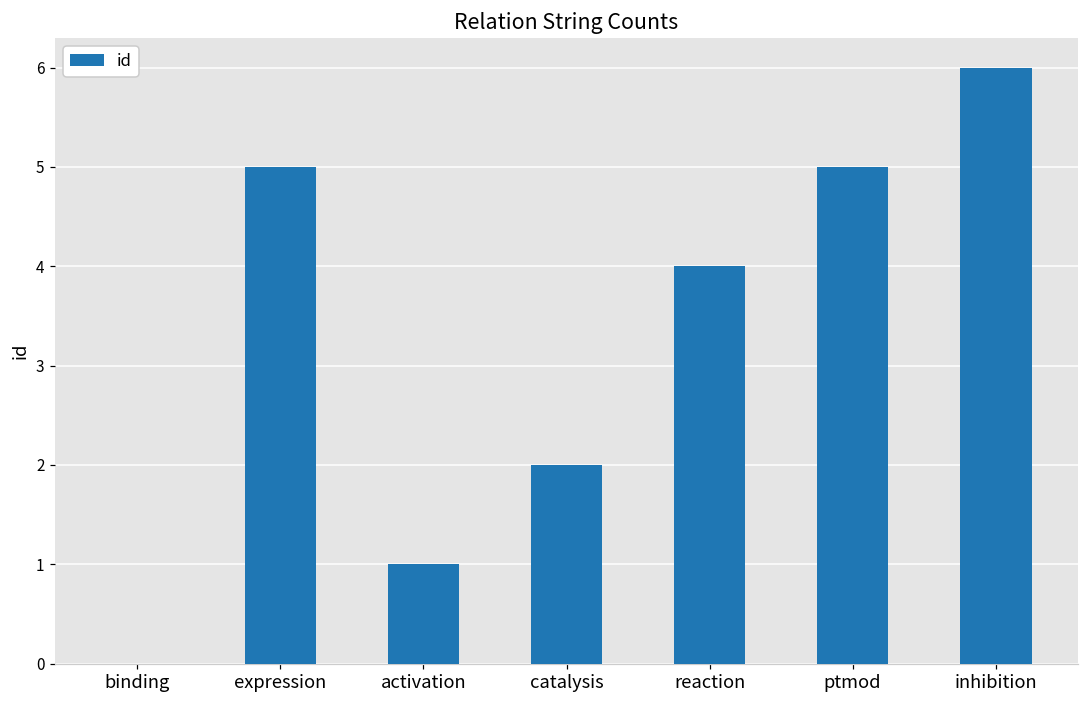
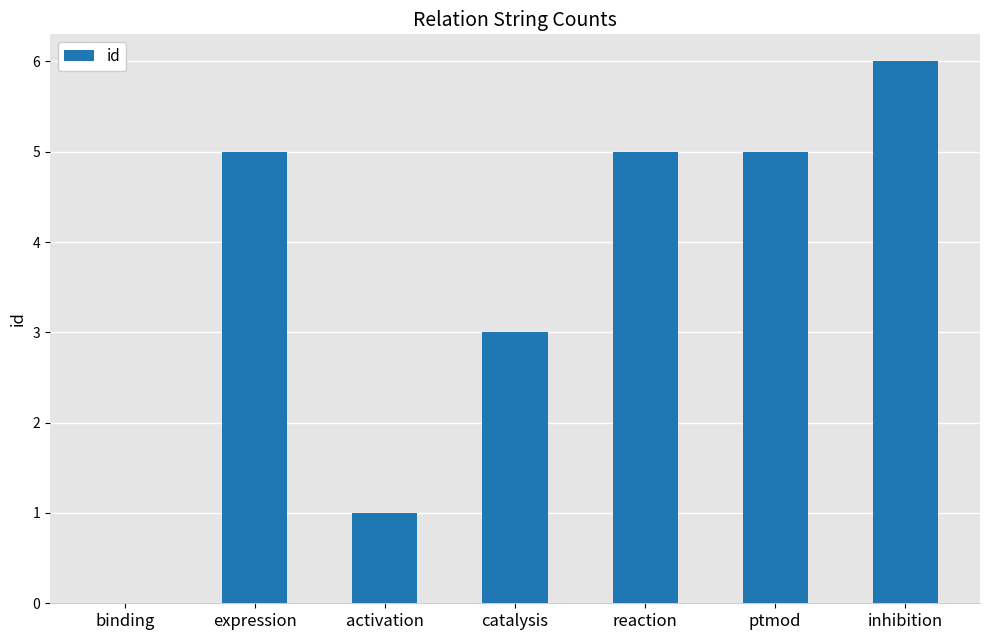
  {
    "binding": 0,
    "expression": 5,
    "activation": 1,
-   "catalysis": 2,
-   "reaction": 4,
+   "catalysis": 3,
+   "reaction": 5,
    "ptmod": 5,
    "inhibition": 6
  }
